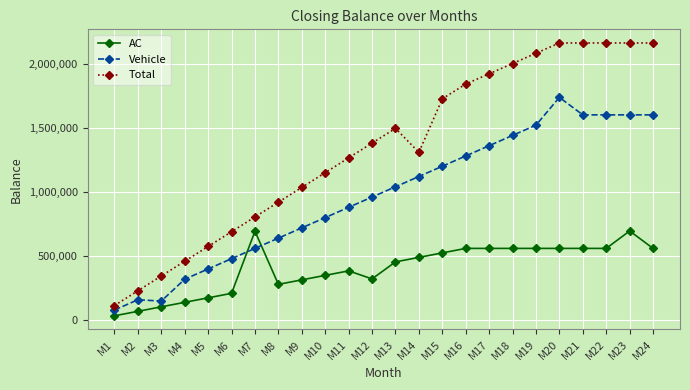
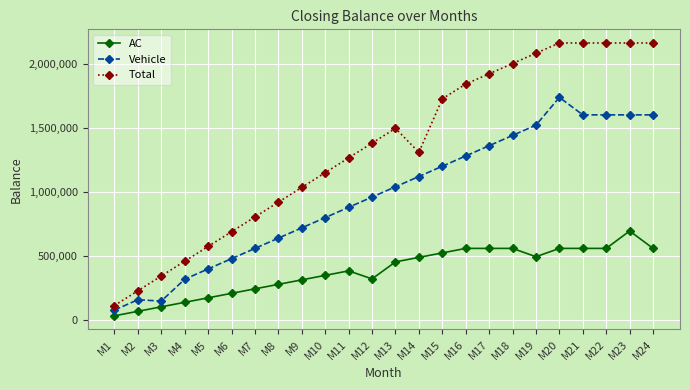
  {
    "AC": {
      "M1": "40,000",
      "M2": "70,000",
      "M3": "110,000",
      "M4": "140,000",
      "M5": "180,000",
      "M6": "210,000",
-     "M7": "690,000",
+     "M7": "250,000",
      "M8": "280,000",
      "M9": "320,000",
      "M10": "350,000",
      "M11": "390,000",
      "M12": "320,000",
      "M13": "460,000",
      "M14": "490,000",
      "M15": "530,000",
      "M16": "560,000",
      "M17": "560,000",
      "M18": "560,000",
-     "M19": "560,000",
+     "M19": "500,000",
      "M20": "560,000",
      "M21": "560,000",
      "M22": "560,000",
      "M23": "700,000",
      "M24": "560,000"
    },
    "Vehicle": {
      "M1": "80,000",
      "M2": "160,000",
      "M3": "150,000",
      "M4": "320,000",
      "M5": "400,000",
      "M6": "480,000",
      "M7": "560,000",
      "M8": "640,000",
      "M9": "720,000",
      "M10": "800,000",
      "M11": "880,000",
      "M12": "960,000",
      "M13": "1,040,000",
      "M14": "1,120,000",
      "M15": "1,200,000",
      "M16": "1,280,000",
      "M17": "1,360,000",
      "M18": "1,440,000",
      "M19": "1,520,000",
      "M20": "1,740,000",
      "M21": "1,600,000",
      "M22": "1,600,000",
      "M23": "1,600,000",
      "M24": "1,600,000"
    },
    "Total": {
      "M1": "120,000",
      "M2": "230,000",
      "M3": "350,000",
      "M4": "460,000",
      "M5": "580,000",
      "M6": "690,000",
      "M7": "810,000",
      "M8": "920,000",
      "M9": "1,040,000",
      "M10": "1,150,000",
      "M11": "1,270,000",
      "M12": "1,380,000",
      "M13": "1,500,000",
      "M14": "1,310,000",
      "M15": "1,730,000",
      "M16": "1,840,000",
      "M17": "1,920,000",
      "M18": "2,000,000",
      "M19": "2,080,000",
      "M20": "2,160,000",
      "M21": "2,160,000",
      "M22": "2,160,000",
      "M23": "2,160,000",
      "M24": "2,160,000"
    }
  }
